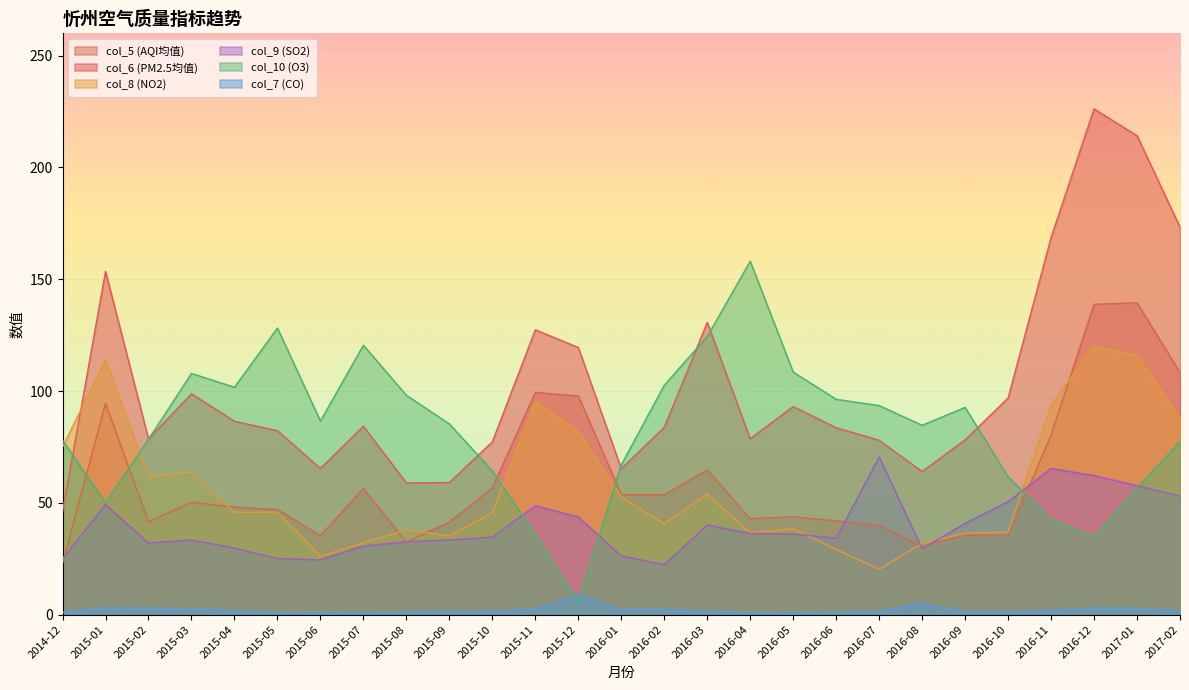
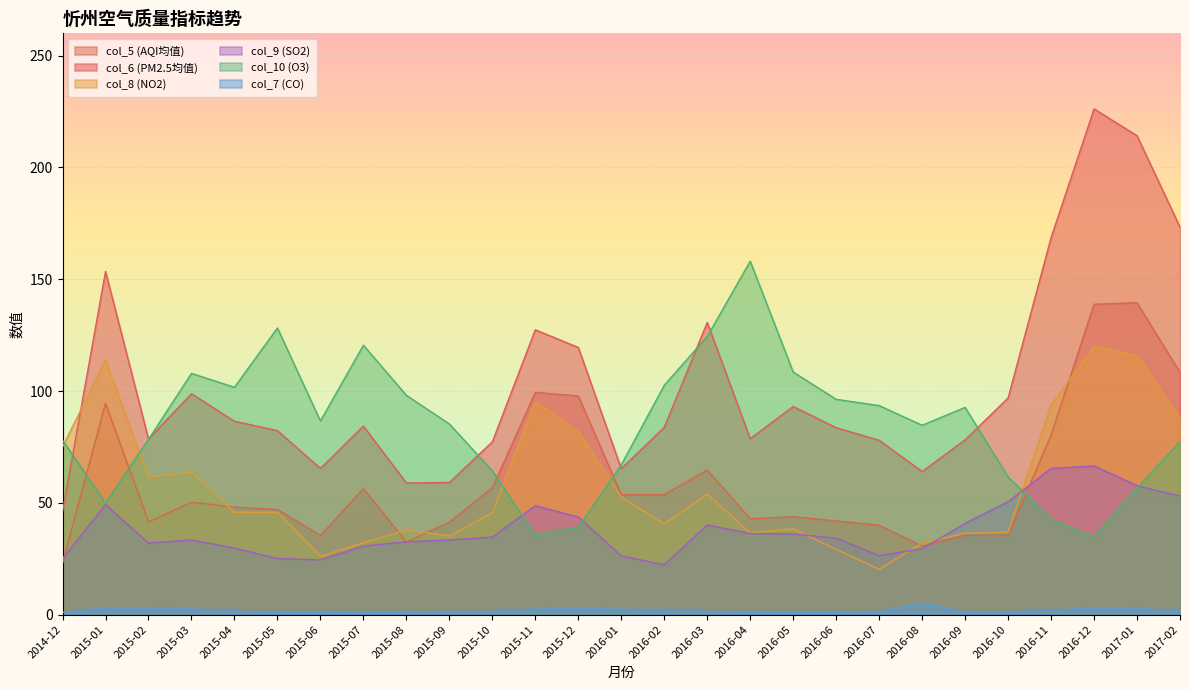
  {
    "col_9 (SO2)": {
      "2014-12": 25,
      "2015-02": 32,
      "2015-03": 33,
      "2015-04": 30,
      "2015-05": 25,
      "2015-06": 25,
      "2015-07": 31,
      "2015-09": 33,
      "2015-10": 35,
      "2015-11": 49,
      "2015-12": 44,
      "2016-01": 26,
      "2016-02": 22,
      "2016-03": 40,
      "2016-05": 36,
      "2016-06": 34,
-     "2016-07": 71,
+     "2016-07": 26,
      "2016-09": 41,
      "2016-10": 51,
      "2016-11": 65,
-     "2016-12": 62,
+     "2016-12": 67,
      "2017-02": 53
    },
    "col_10 (O3)": {
      "2014-12": 78,
      "2015-03": 108,
      "2015-04": 102,
      "2015-05": 128,
      "2015-06": 87,
      "2015-07": 121,
      "2015-08": 98,
      "2015-09": 85,
      "2015-10": 64,
      "2015-11": 36,
-     "2015-12": 6,
+     "2015-12": 39,
      "2016-01": 67,
      "2016-02": 103,
      "2016-03": 124,
      "2016-04": 158,
      "2016-05": 109,
      "2016-06": 96,
      "2016-07": 94,
      "2016-08": 85,
      "2016-09": 93,
      "2016-10": 62,
      "2016-11": 43,
      "2016-12": 35,
      "2017-02": 77
    },
    "col_7 (CO)": {
      "2014-12": 1,
      "2015-01": 3,
      "2015-02": 3,
      "2015-03": 3,
      "2015-04": 2,
      "2015-05": 1,
      "2015-06": 1,
      "2015-07": 1,
      "2015-08": 1,
      "2015-09": 1,
      "2015-10": 1,
      "2015-11": 3,
-     "2015-12": 9,
+     "2015-12": 3,
      "2016-01": 2,
      "2016-02": 2,
      "2016-03": 2,
      "2016-04": 1,
      "2016-05": 1,
      "2016-06": 1,
      "2016-07": 1,
      "2016-08": 5,
      "2016-09": 1,
      "2016-10": 1,
      "2016-11": 2,
      "2016-12": 3,
      "2017-01": 3,
      "2017-02": 2
    }
  }
